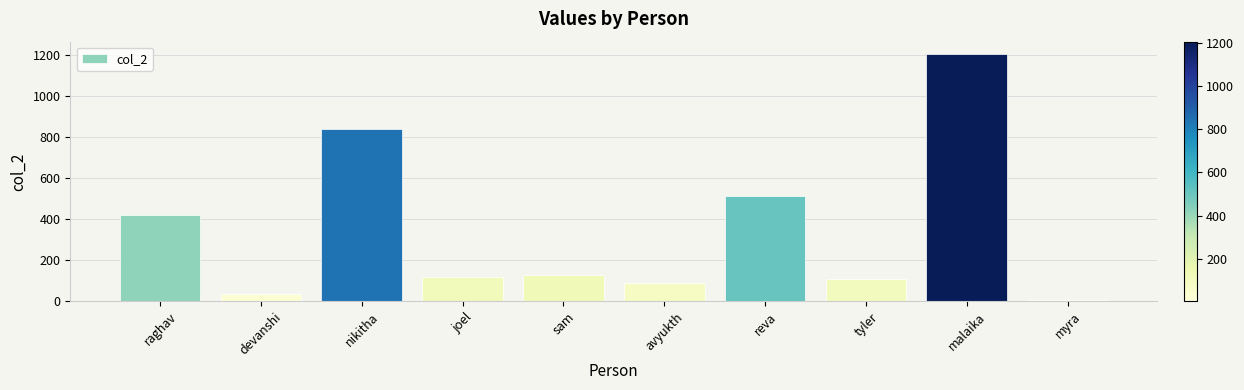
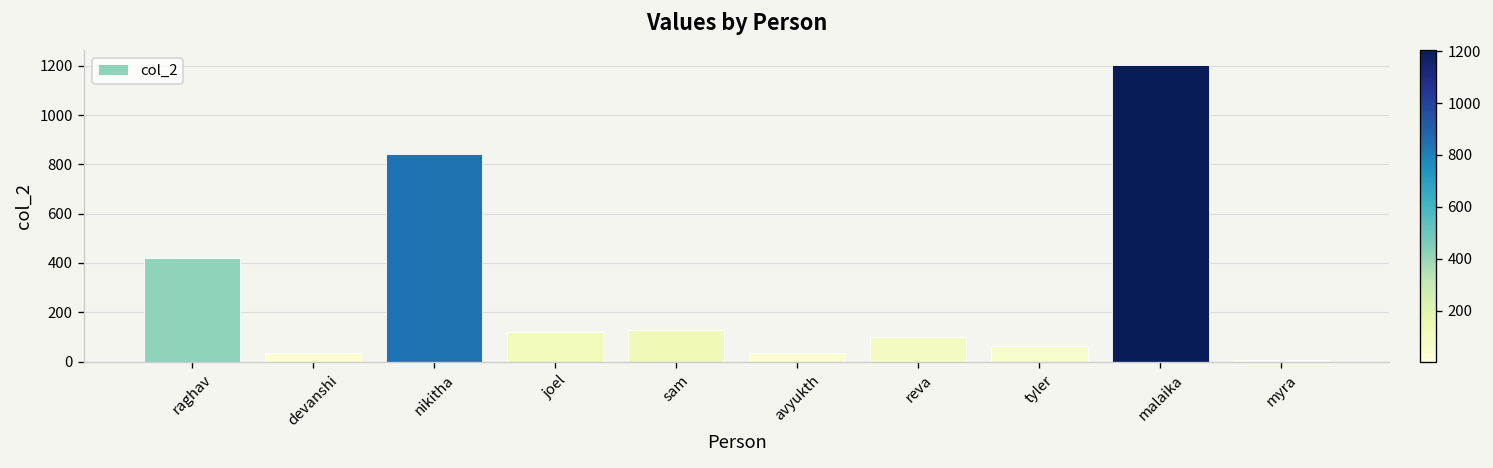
  {
    "raghav": 420,
    "devanshi": 30,
    "nikitha": 840,
    "joel": 120,
    "sam": 130,
-   "avyukth": 90,
-   "reva": 520,
-   "tyler": 110,
+   "avyukth": 30,
+   "reva": 100,
+   "tyler": 60,
    "malaika": 1200
  }
